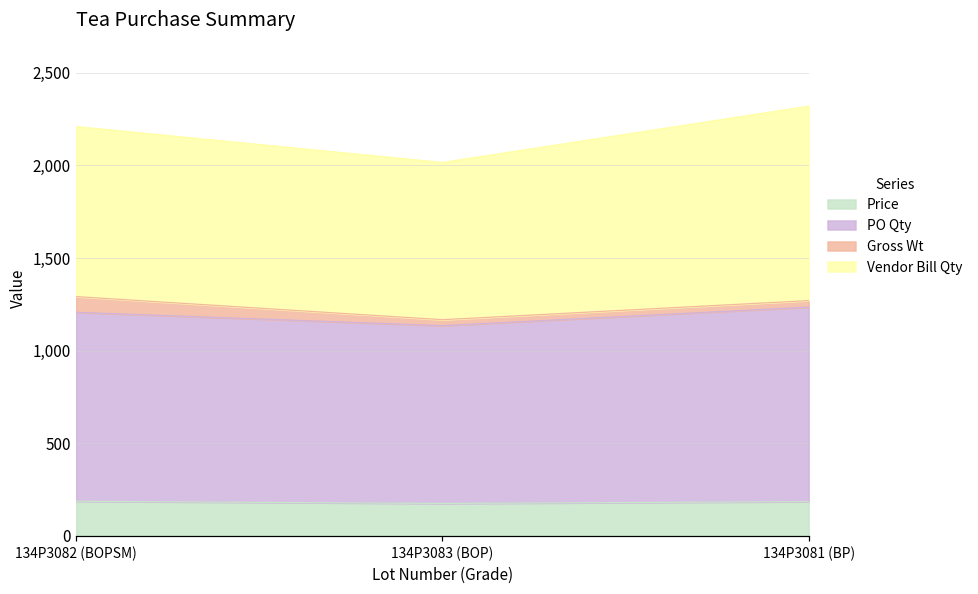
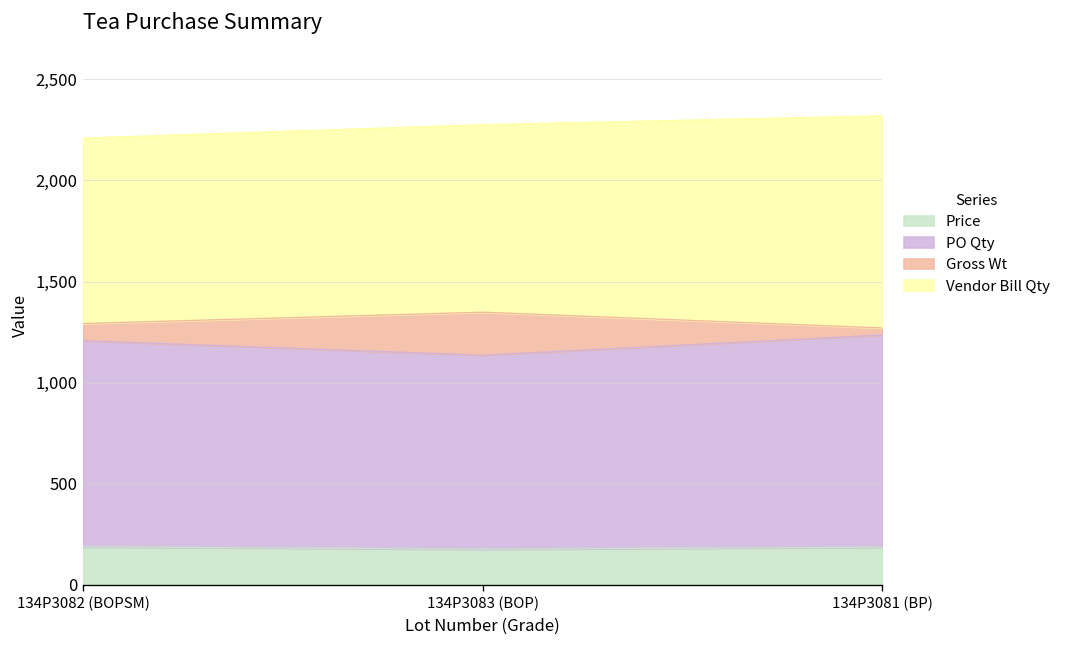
  {
    "Gross Wt": {
      "134P3082 (BOPSM)": "80",
-     "134P3083 (BOP)": "30",
+     "134P3083 (BOP)": "210",
      "134P3081 (BP)": "40"
    },
    "Vendor Bill Qty": {
      "134P3082 (BOPSM)": "920",
-     "134P3083 (BOP)": "850",
+     "134P3083 (BOP)": "930",
      "134P3081 (BP)": "1,050"
    }
  }
